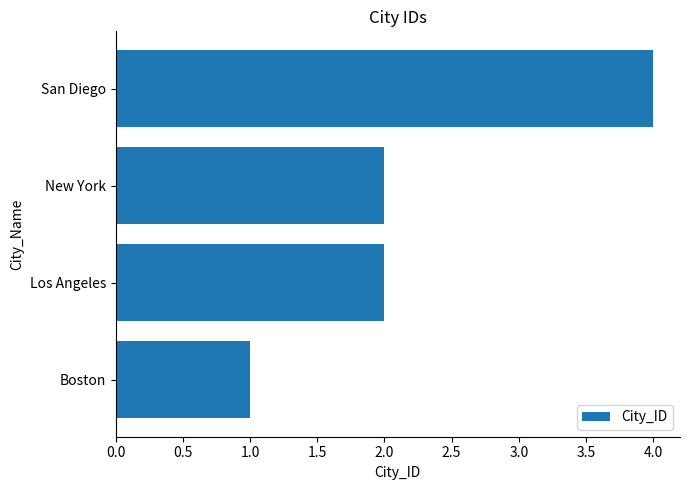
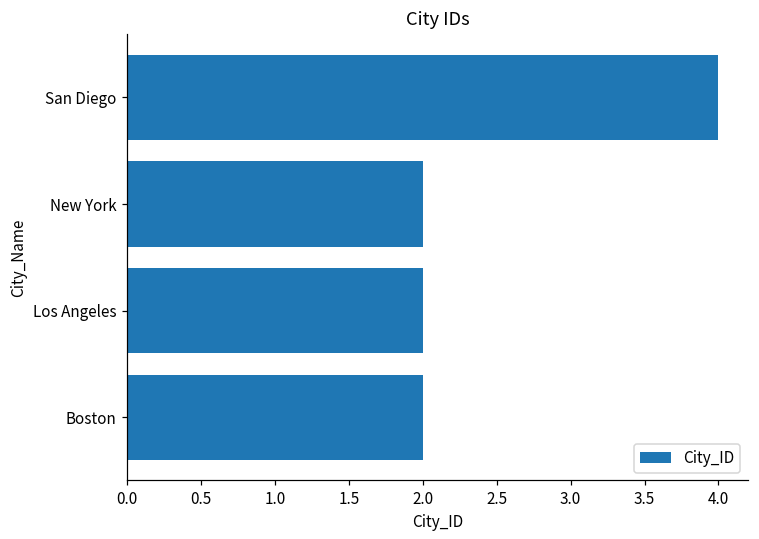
  {
    "San Diego": 4,
    "New York": 2,
    "Los Angeles": 2,
-   "Boston": 1
+   "Boston": 2
  }
